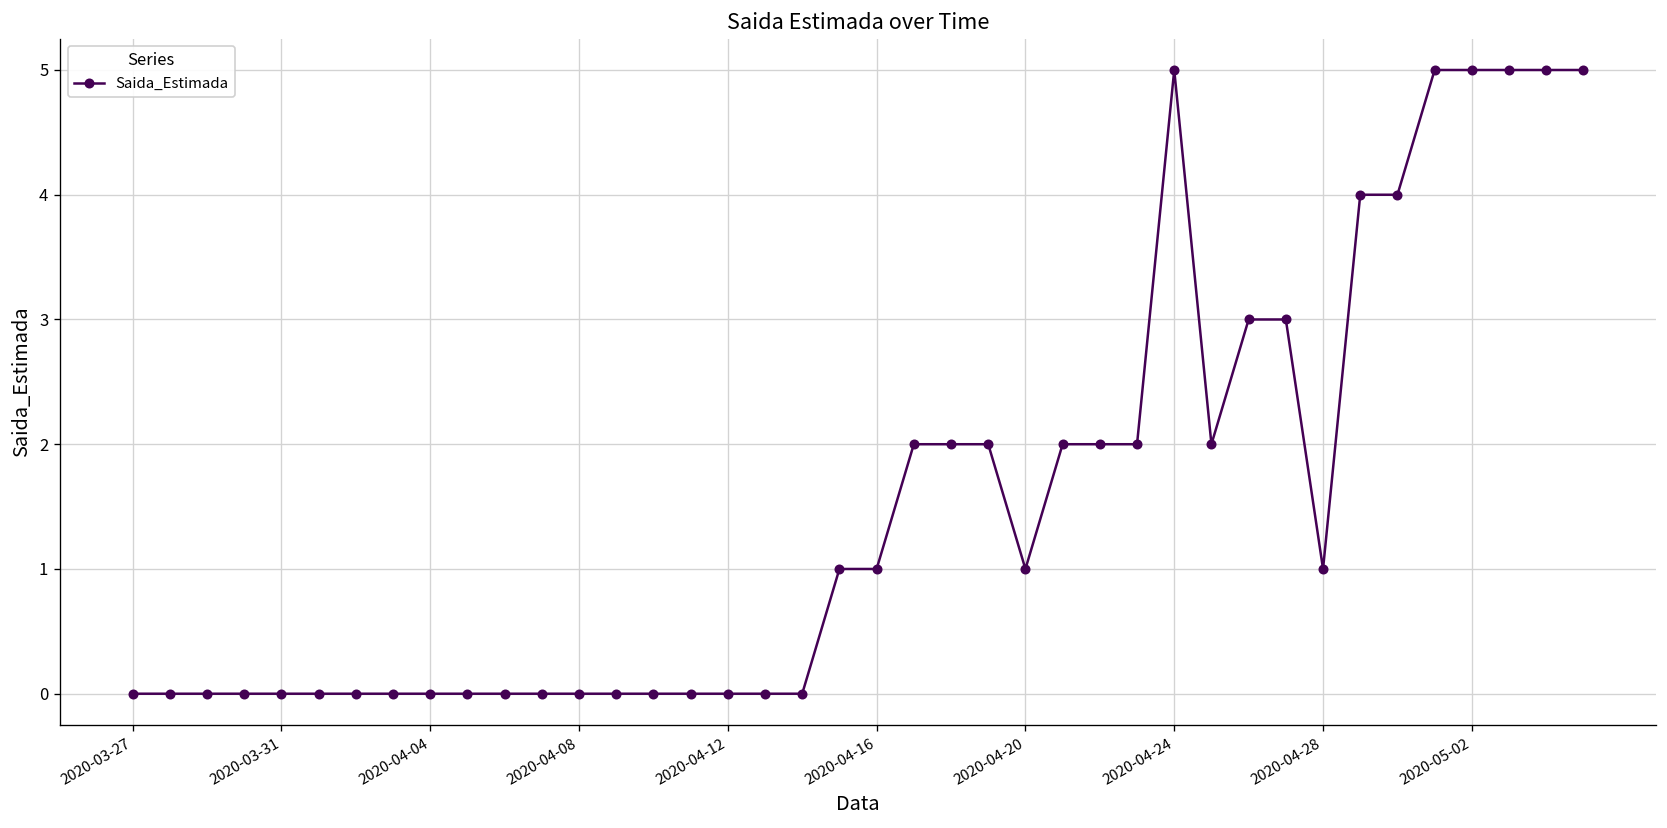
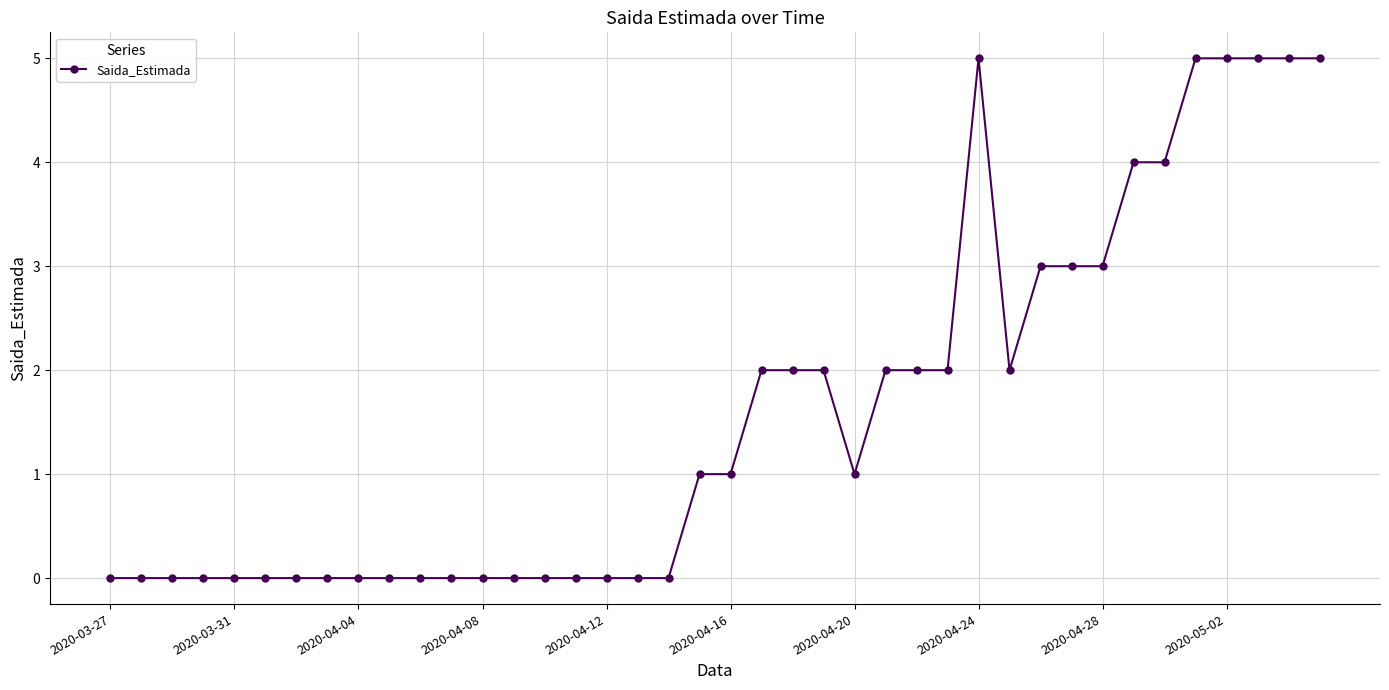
  {
    "2020-03-27": 0,
    "2020-03-31": 0,
    "2020-04-04": 0,
    "2020-04-08": 0,
    "2020-04-12": 0,
    "2020-04-16": 1,
    "2020-04-20": 1,
    "2020-04-24": 5,
-   "2020-04-28": 1,
+   "2020-04-28": 3,
    "2020-05-02": 5
  }
